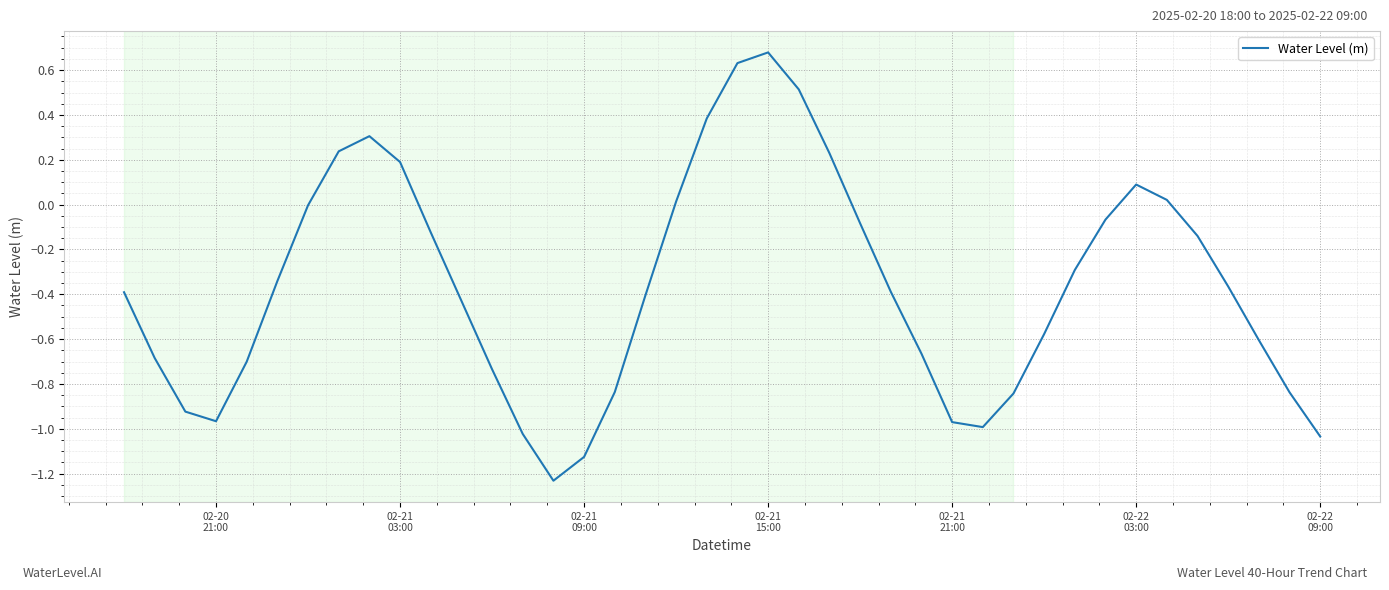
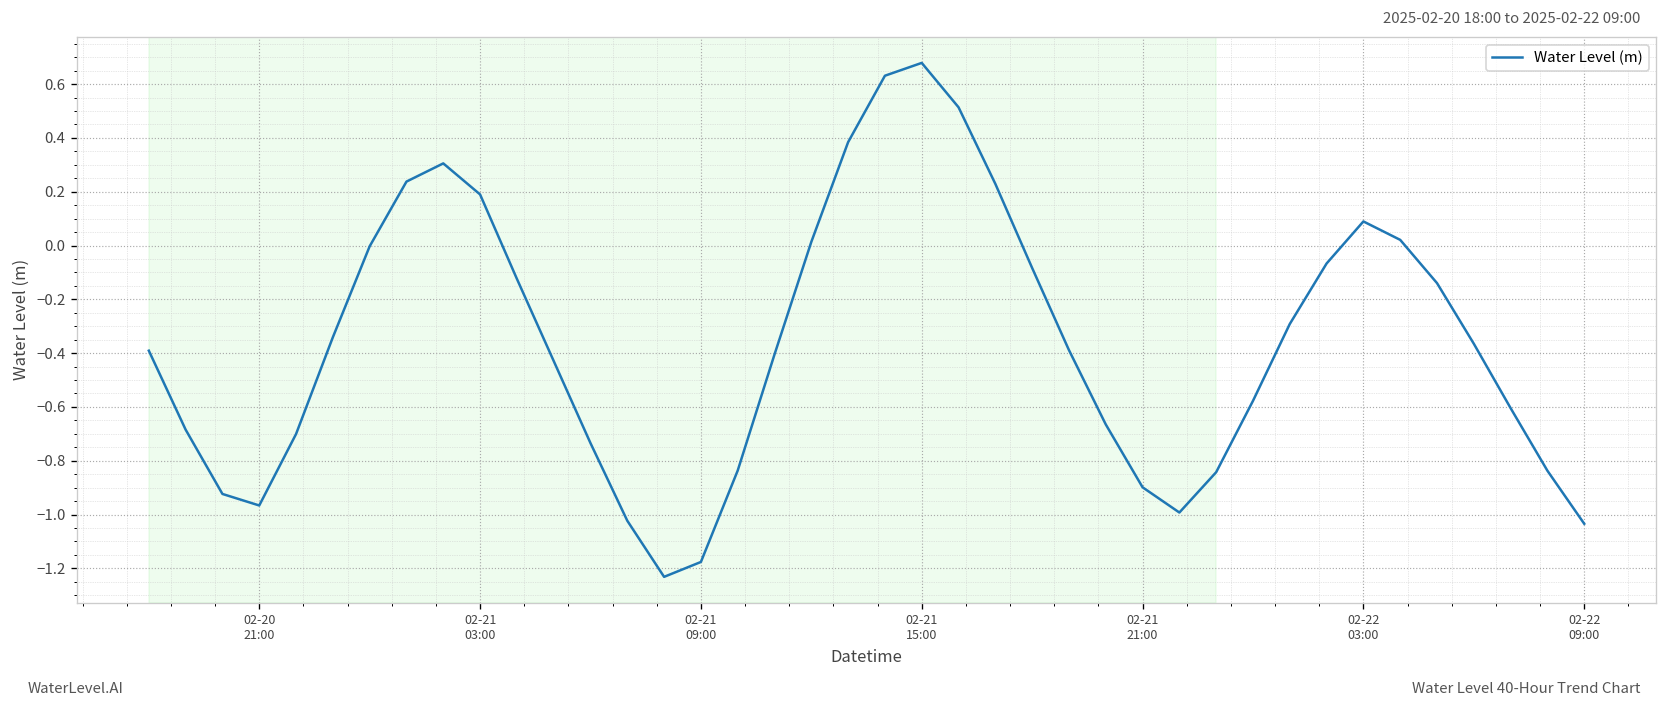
  {
    "02-20 21:00": -0.97,
    "02-21 03:00": 0.19,
-   "02-21 09:00": -1.13,
+   "02-21 09:00": -1.18,
    "02-21 15:00": 0.68,
-   "02-21 21:00": -0.97,
+   "02-21 21:00": -0.90,
    "02-22 03:00": 0.09,
    "02-22 09:00": -1.03
  }
